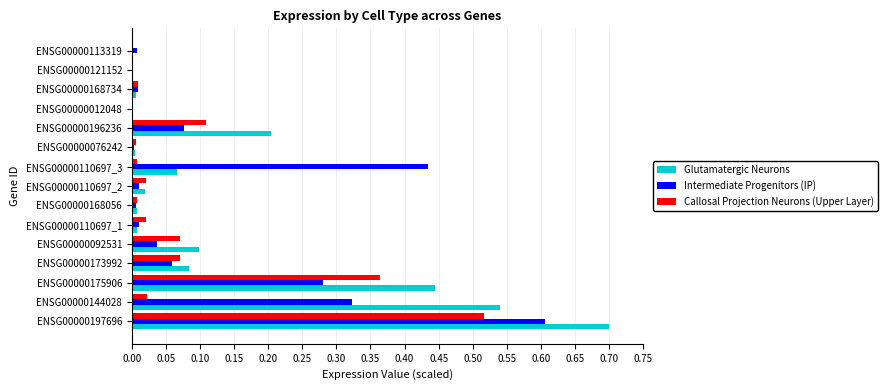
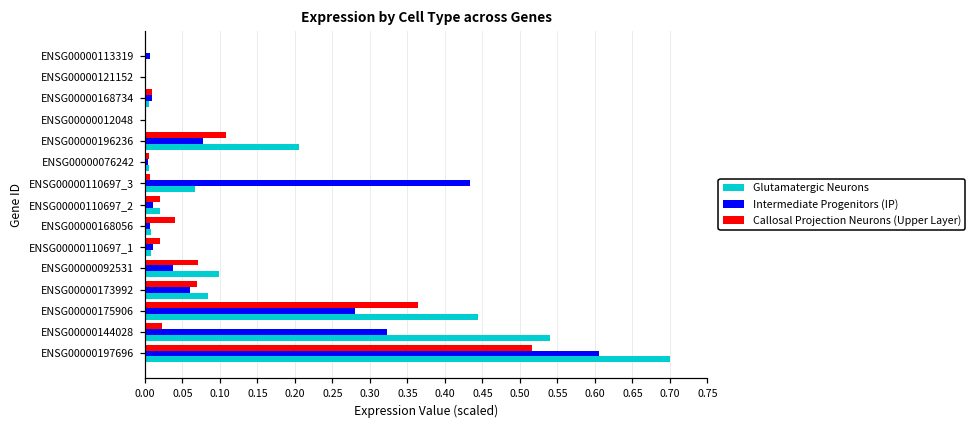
  {
    "Glutamatergic Neurons": {
      "ENSG00000113319": 0.00,
      "ENSG00000168734": 0.01,
      "ENSG00000196236": 0.20,
      "ENSG00000076242": 0.01,
      "ENSG00000110697_3": 0.07,
      "ENSG00000110697_2": 0.02,
      "ENSG00000168056": 0.01,
      "ENSG00000110697_1": 0.01,
      "ENSG00000092531": 0.10,
      "ENSG00000173992": 0.08,
      "ENSG00000175906": 0.44,
      "ENSG00000144028": 0.54,
      "ENSG00000197696": 0.70
    },
    "Intermediate Progenitors (IP)": {
      "ENSG00000113319": 0.01,
      "ENSG00000121152": 0.00,
      "ENSG00000168734": 0.01,
      "ENSG00000196236": 0.08,
      "ENSG00000076242": 0.00,
      "ENSG00000110697_3": 0.43,
      "ENSG00000110697_2": 0.01,
      "ENSG00000168056": 0.01,
      "ENSG00000110697_1": 0.01,
      "ENSG00000092531": 0.04,
      "ENSG00000173992": 0.06,
      "ENSG00000175906": 0.28,
      "ENSG00000144028": 0.32,
      "ENSG00000197696": 0.61
    },
    "Callosal Projection Neurons (Upper Layer)": {
      "ENSG00000113319": 0.00,
      "ENSG00000121152": 0.00,
      "ENSG00000168734": 0.01,
      "ENSG00000196236": 0.11,
      "ENSG00000076242": 0.01,
      "ENSG00000110697_3": 0.01,
      "ENSG00000110697_2": 0.02,
-     "ENSG00000168056": 0.01,
+     "ENSG00000168056": 0.04,
      "ENSG00000110697_1": 0.02,
      "ENSG00000092531": 0.07,
      "ENSG00000173992": 0.07,
      "ENSG00000175906": 0.36,
      "ENSG00000144028": 0.02,
      "ENSG00000197696": 0.52
    }
  }
